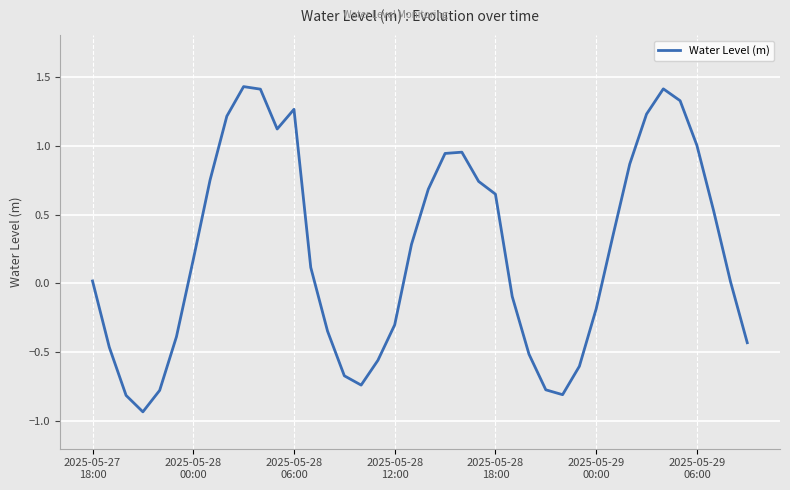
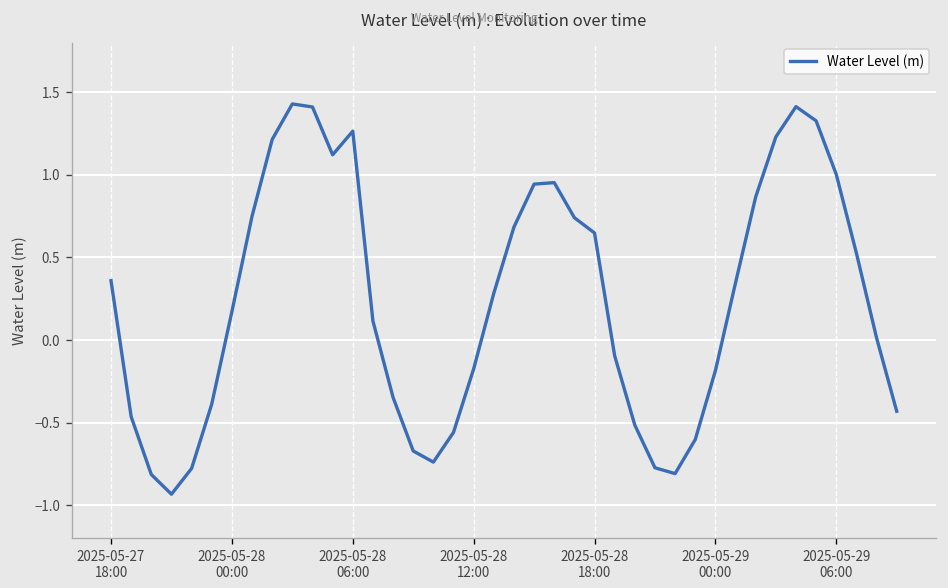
  {
-   "2025-05-27 18:00": 0.02,
+   "2025-05-27 18:00": 0.36,
    "2025-05-28 00:00": 0.17,
    "2025-05-28 06:00": 1.26,
-   "2025-05-28 12:00": -0.30,
+   "2025-05-28 12:00": -0.17,
    "2025-05-28 18:00": 0.65,
    "2025-05-29 00:00": -0.19,
    "2025-05-29 06:00": 1.00
  }
